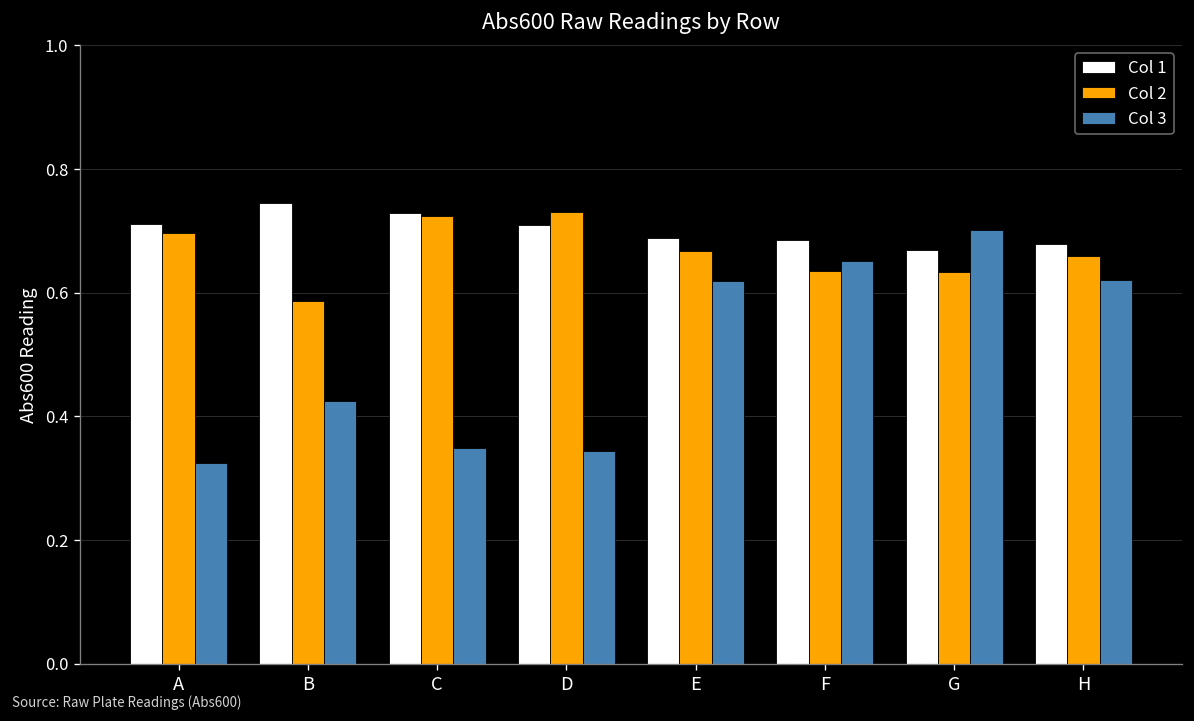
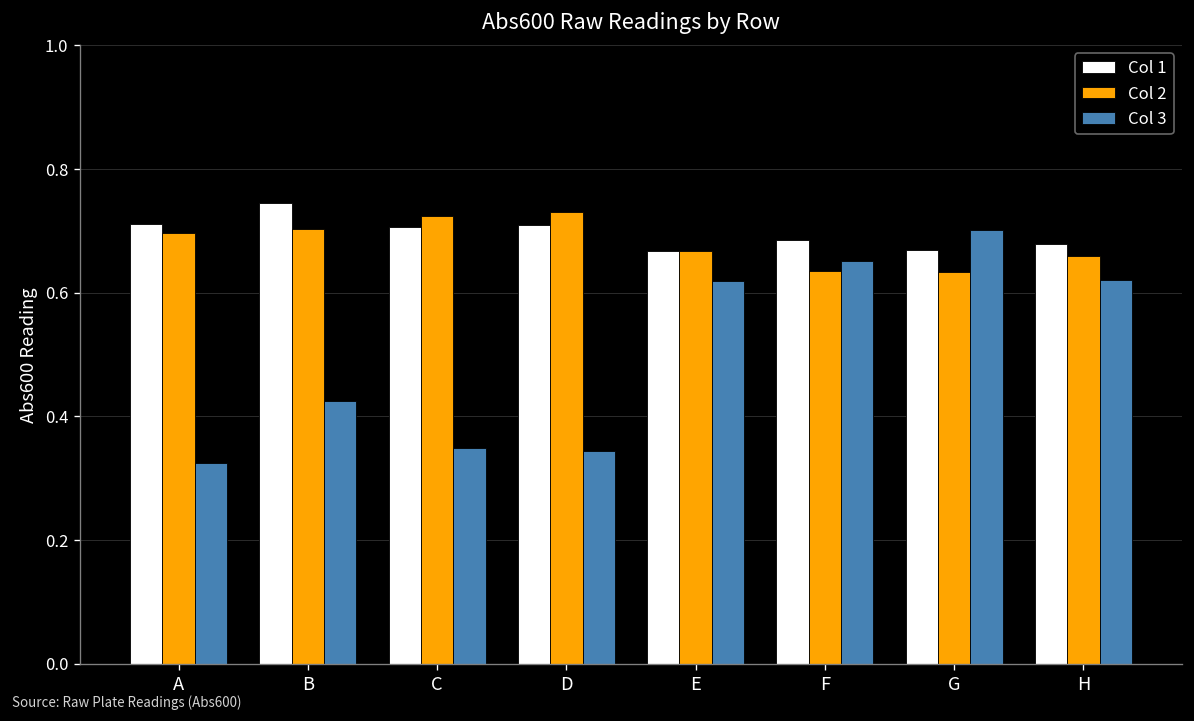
  {
    "Col 1": {
      "A": 0.71,
      "B": 0.74,
-     "C": 0.73,
+     "C": 0.71,
      "D": 0.71,
-     "E": 0.69,
+     "E": 0.67,
      "F": 0.69,
      "G": 0.67,
      "H": 0.68
    },
    "Col 2": {
      "A": 0.70,
-     "B": 0.59,
+     "B": 0.70,
      "C": 0.72,
      "D": 0.73,
      "E": 0.67,
      "F": 0.64,
      "G": 0.63,
      "H": 0.66
    },
    "Col 3": {
      "A": 0.33,
      "B": 0.43,
      "C": 0.35,
      "D": 0.34,
      "E": 0.62,
      "F": 0.65,
      "G": 0.70,
      "H": 0.62
    }
  }
